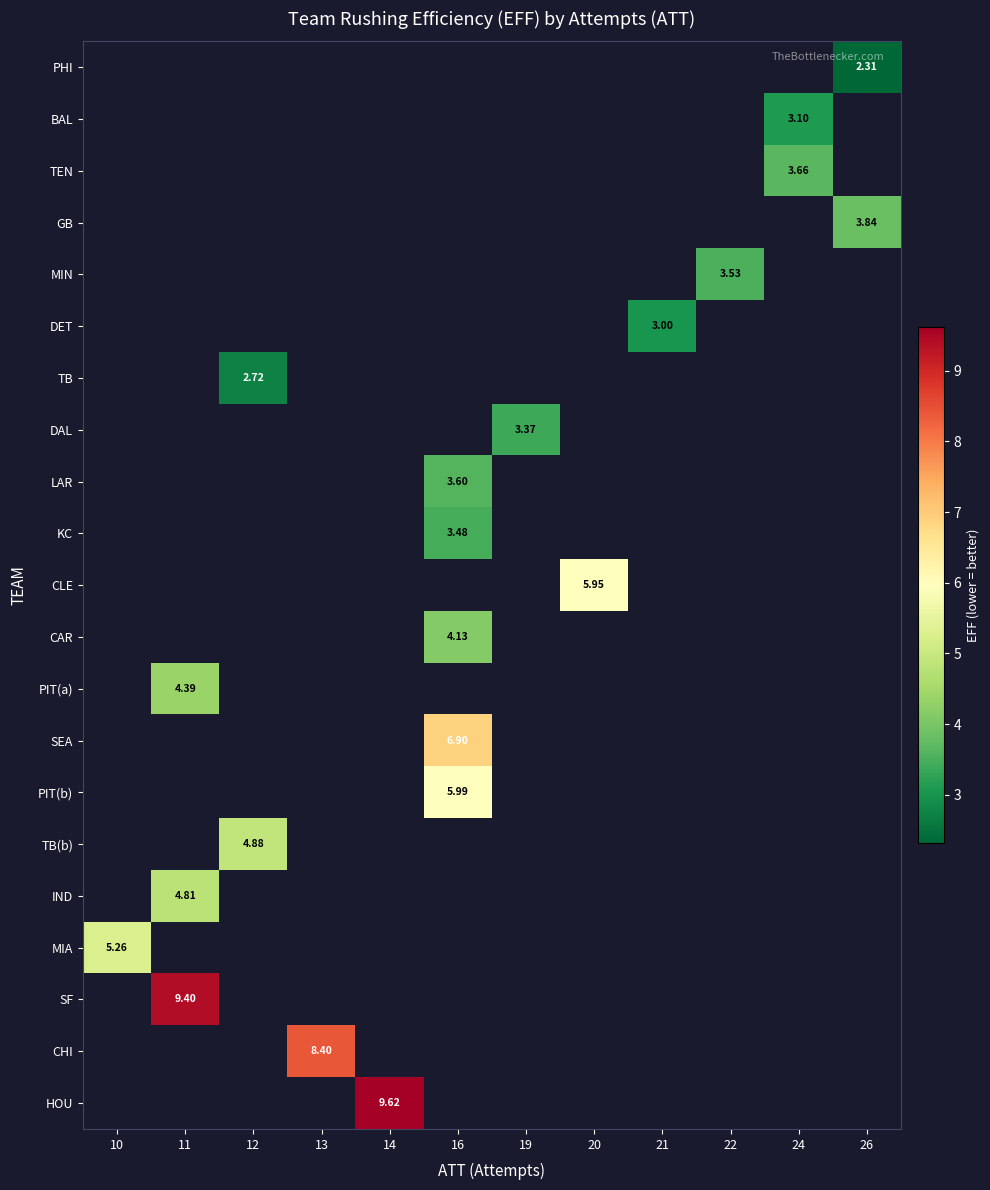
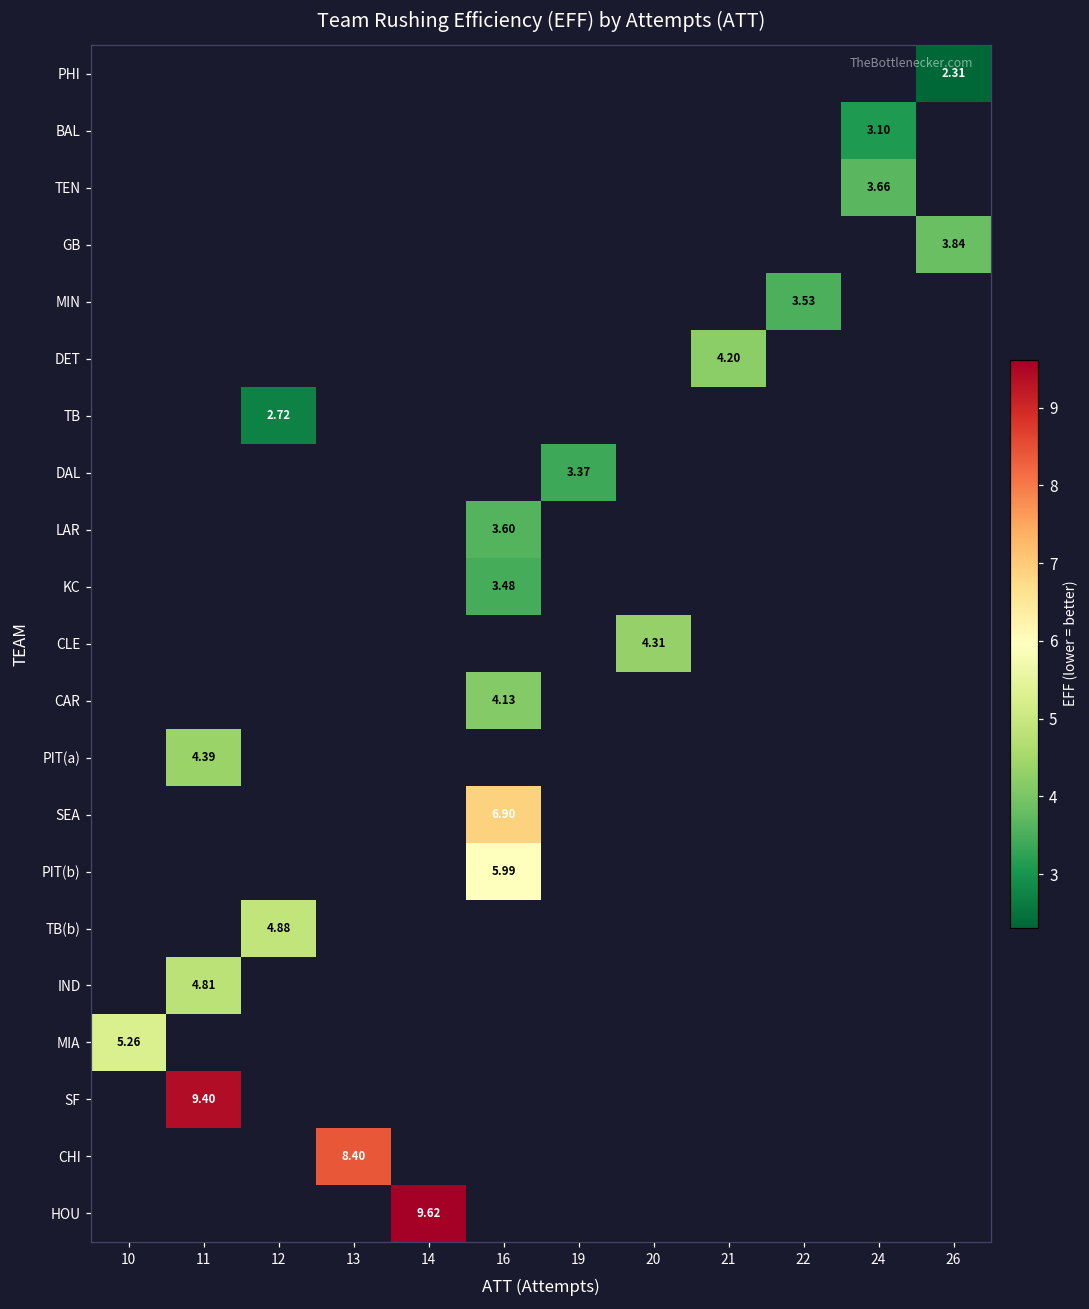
  {
    "PHI": {
      "26": 2.31
    },
    "BAL": {
      "24": 3.10
    },
    "TEN": {
      "24": 3.66
    },
    "GB": {
      "26": 3.84
    },
    "MIN": {
      "22": 3.53
    },
    "DET": {
-     "21": 3.00
+     "21": 4.20
    },
    "TB": {
      "12": 2.72
    },
    "DAL": {
      "19": 3.37
    },
    "LAR": {
      "16": 3.60
    },
    "KC": {
      "16": 3.48
    },
    "CLE": {
-     "20": 5.95
+     "20": 4.31
    },
    "CAR": {
      "16": 4.13
    },
    "PIT(a)": {
      "11": 4.39
    },
    "SEA": {
      "16": 6.90
    },
    "PIT(b)": {
      "16": 5.99
    },
    "TB(b)": {
      "12": 4.88
    },
    "IND": {
      "11": 4.81
    },
    "MIA": {
      "10": 5.26
    },
    "SF": {
      "11": 9.40
    },
    "CHI": {
      "13": 8.40
    },
    "HOU": {
      "14": 9.62
    }
  }
